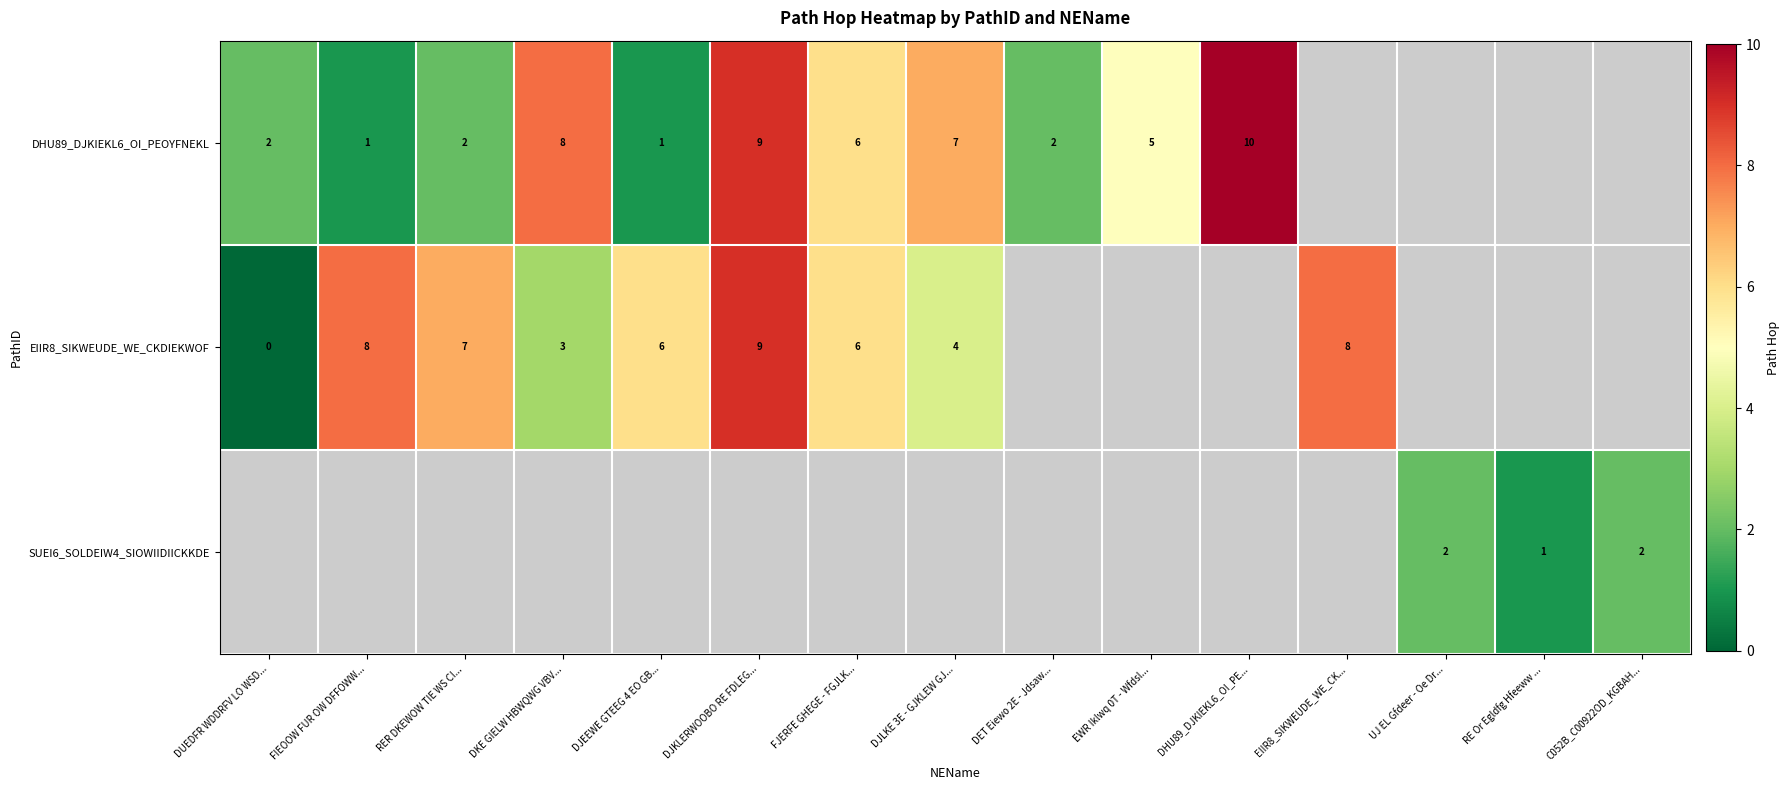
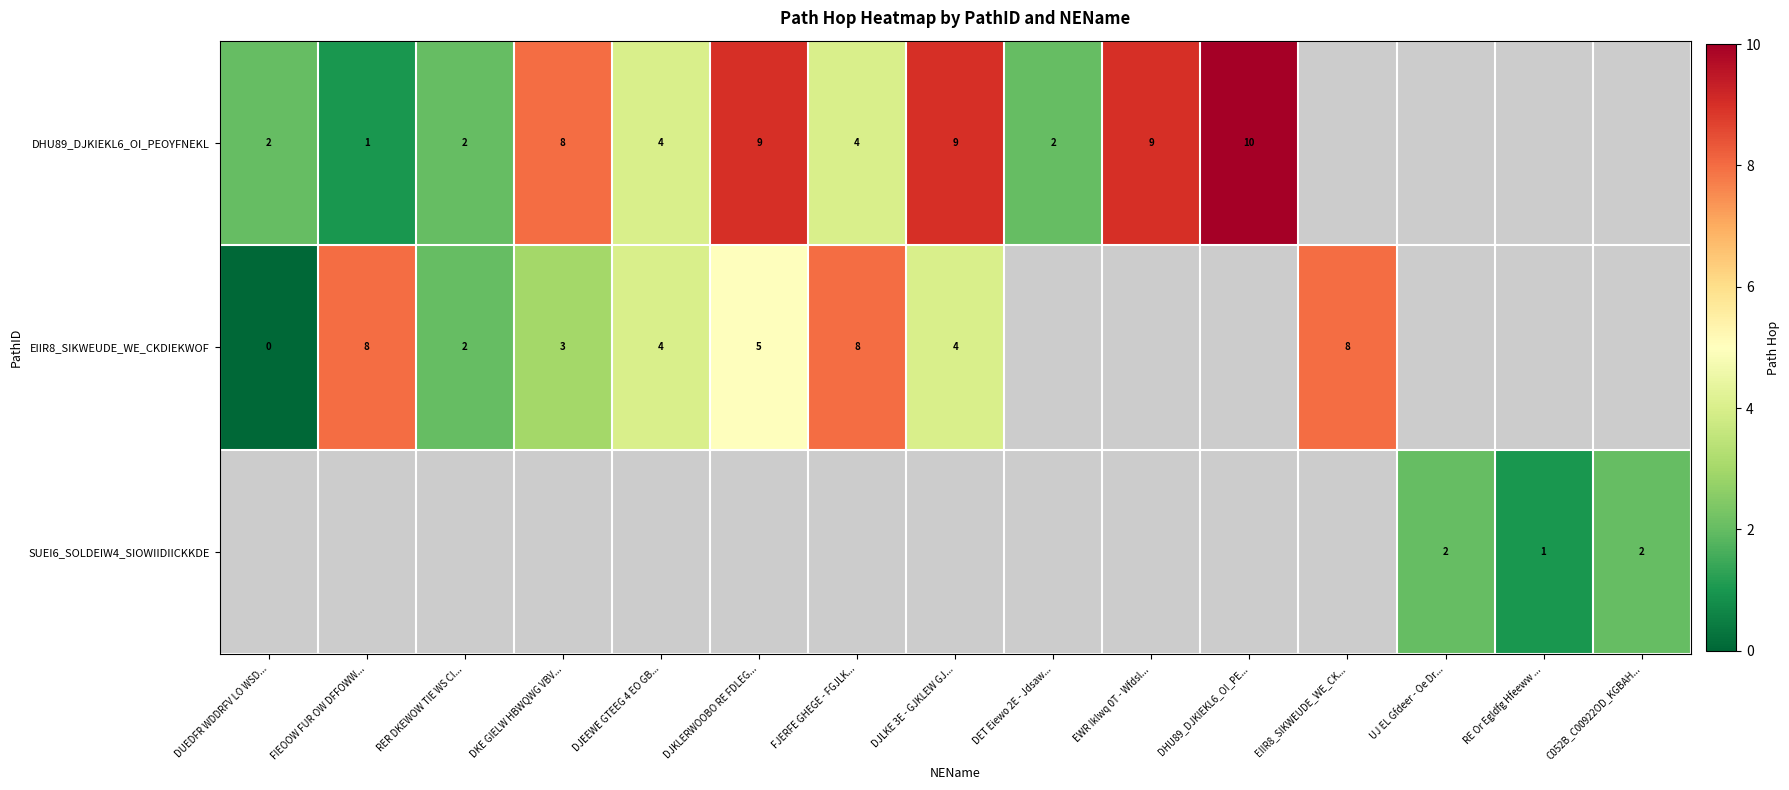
  {
    "DHU89_DJKIEKL6_OI_PEOYFNEKL": {
      "DUEDFR WDDRFV LO WSD...": 2,
      "FIEOOW FUR OW DFFOWW...": 1,
      "RER DKEWOW TIE WS CI...": 2,
      "DKE GIELW HBWQWG VBV...": 8,
-     "DJEEWE GTEEG 4 EO GB...": 1,
+     "DJEEWE GTEEG 4 EO GB...": 4,
      "DJKLERWOOBO RE FDLEG...": 9,
-     "FJERFE GHEGE - FGJLK...": 6,
-     "DJLKE 3E - GJKLEW GJ...": 7,
+     "FJERFE GHEGE - FGJLK...": 4,
+     "DJLKE 3E - GJKLEW GJ...": 9,
      "DET Eiewo 2E - Jdsaw...": 2,
-     "EWR Iklwq 0T - Wfdsl...": 5,
+     "EWR Iklwq 0T - Wfdsl...": 9,
      "DHU89_DJKIEKL6_OI_PE...": 10
    },
    "EIIR8_SIKWEUDE_WE_CKDIEKWOF": {
      "DUEDFR WDDRFV LO WSD...": 0,
      "FIEOOW FUR OW DFFOWW...": 8,
-     "RER DKEWOW TIE WS CI...": 7,
+     "RER DKEWOW TIE WS CI...": 2,
      "DKE GIELW HBWQWG VBV...": 3,
-     "DJEEWE GTEEG 4 EO GB...": 6,
-     "DJKLERWOOBO RE FDLEG...": 9,
-     "FJERFE GHEGE - FGJLK...": 6,
+     "DJEEWE GTEEG 4 EO GB...": 4,
+     "DJKLERWOOBO RE FDLEG...": 5,
+     "FJERFE GHEGE - FGJLK...": 8,
      "DJLKE 3E - GJKLEW GJ...": 4,
      "EIIR8_SIKWEUDE_WE_CK...": 8
    },
    "SUEI6_SOLDEIW4_SIOWIIDIICKKDE": {
      "UJ EL Gfdeer - Oe Dr...": 2,
      "RE Or Egldfg Hfeeww ...": 1,
      "C052B_C00922OD_KGBAH...": 2
    }
  }
